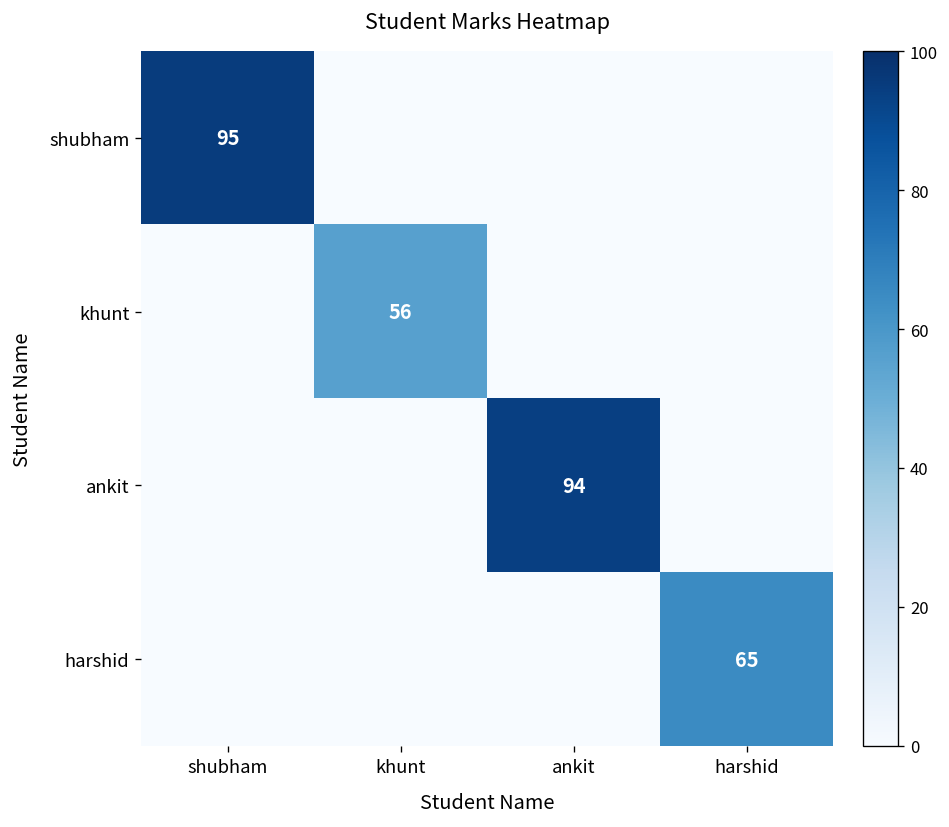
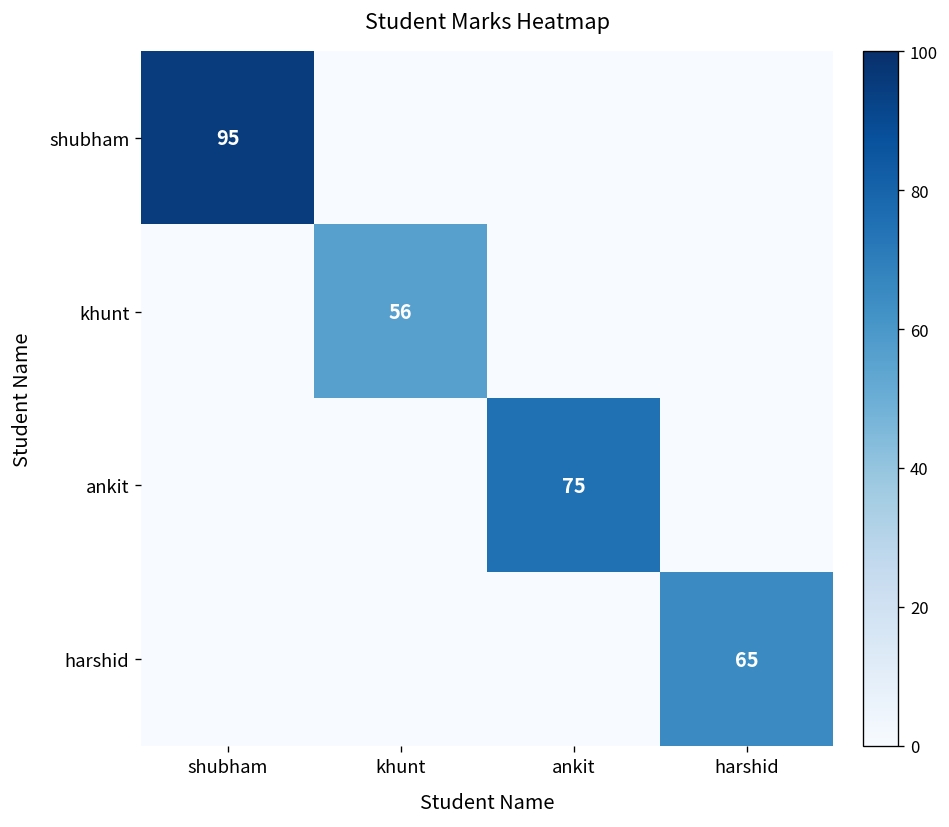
  {
    "shubham": {
      "shubham": 95
    },
    "khunt": {
      "khunt": 56
    },
    "ankit": {
-     "ankit": 94
+     "ankit": 75
    },
    "harshid": {
      "harshid": 65
    }
  }
